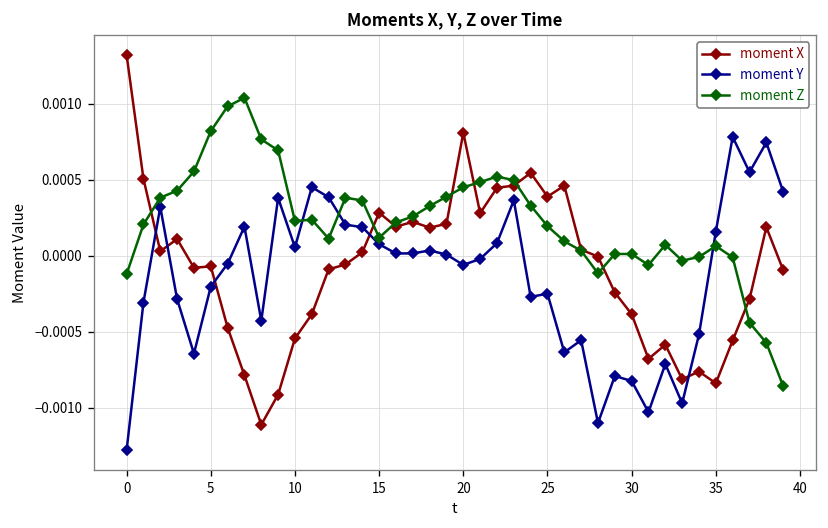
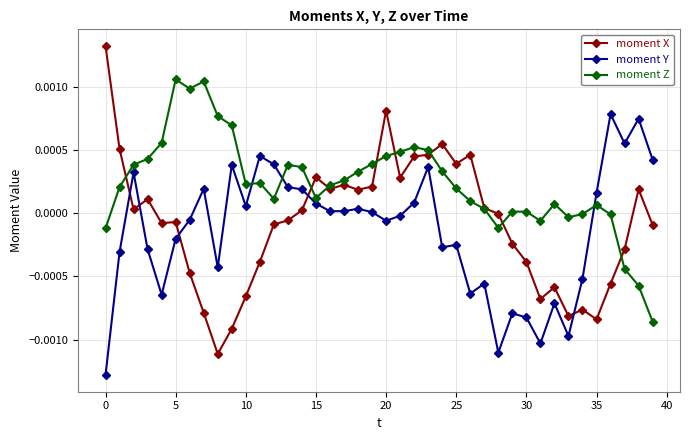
  {
    "moment X": {
      "0": 0.00132,
      "5": -0.00007,
-     "10": -0.00054,
+     "10": -0.00066,
      "15": 0.00028,
      "20": 0.00081,
      "25": 0.00039,
      "30": -0.00039,
      "35": -0.00084
    },
    "moment Y": {
      "0": -0.00128,
      "5": -0.00020,
      "10": 0.00006,
      "15": 0.00008,
      "20": -0.00006,
      "25": -0.00025,
      "30": -0.00082,
      "35": 0.00016
    },
    "moment Z": {
      "0": -0.00012,
-     "5": 0.00082,
+     "5": 0.00106,
      "10": 0.00023,
      "15": 0.00012,
      "20": 0.00045,
      "25": 0.00020,
      "30": 0.00001,
      "35": 0.00006
    }
  }
